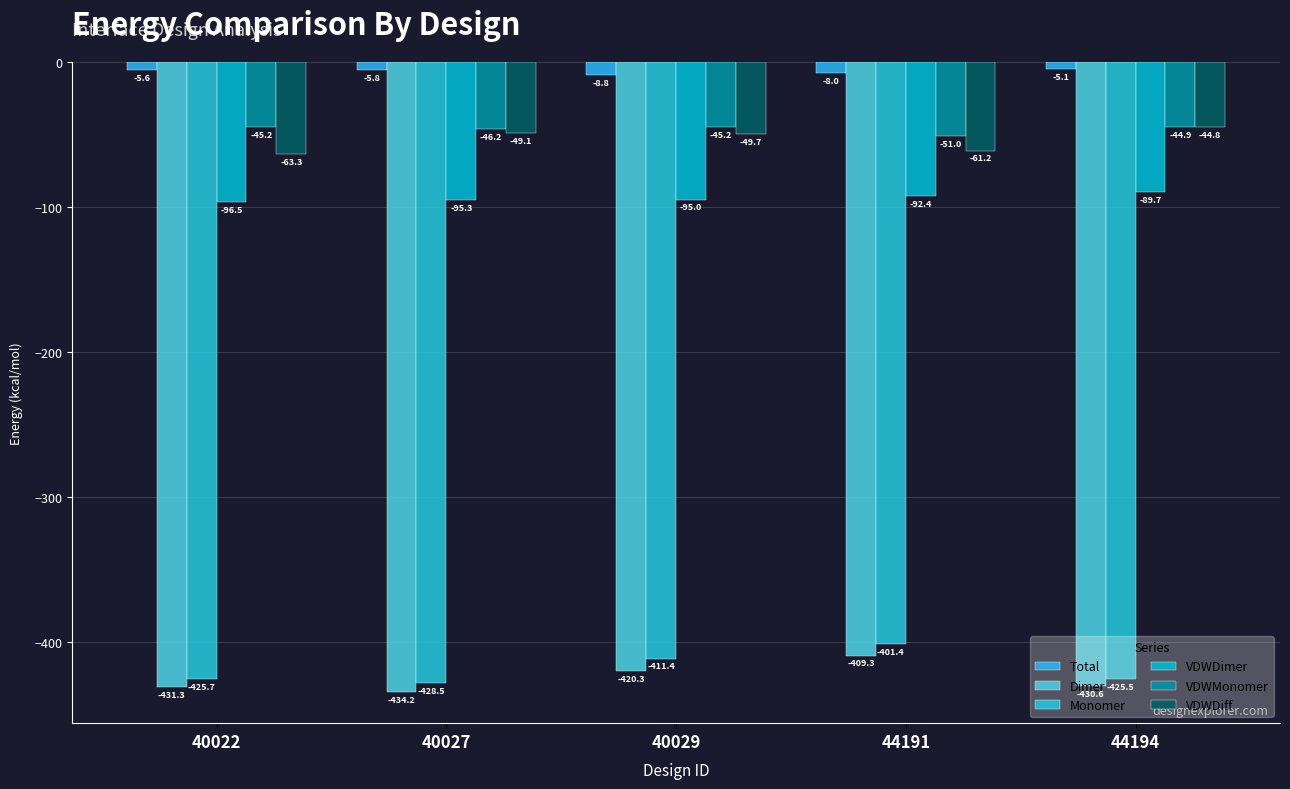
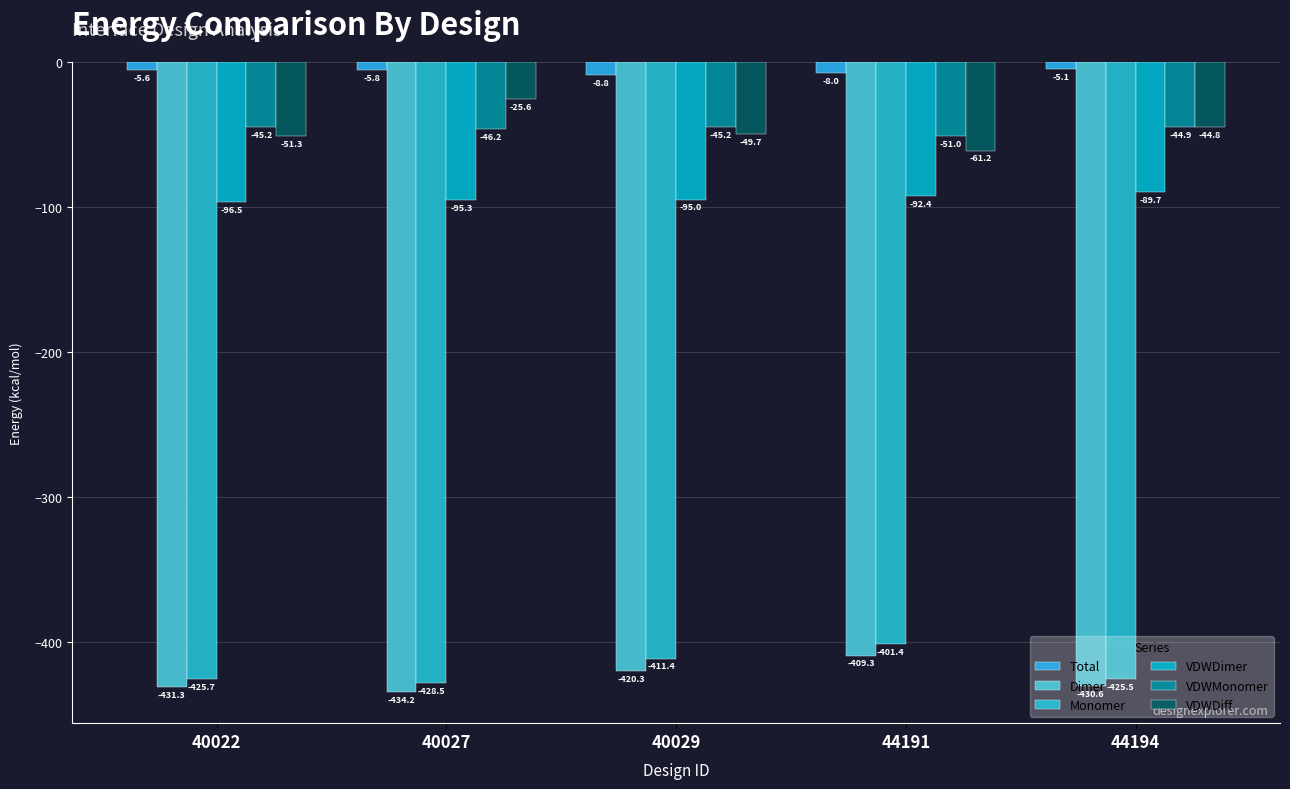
  {
    "VDWDiff": {
-     "40022": -63.3,
-     "40027": -49.1,
+     "40022": -51.3,
+     "40027": -25.6,
      "40029": -49.7,
      "44191": -61.2,
      "44194": -44.8
    }
  }
